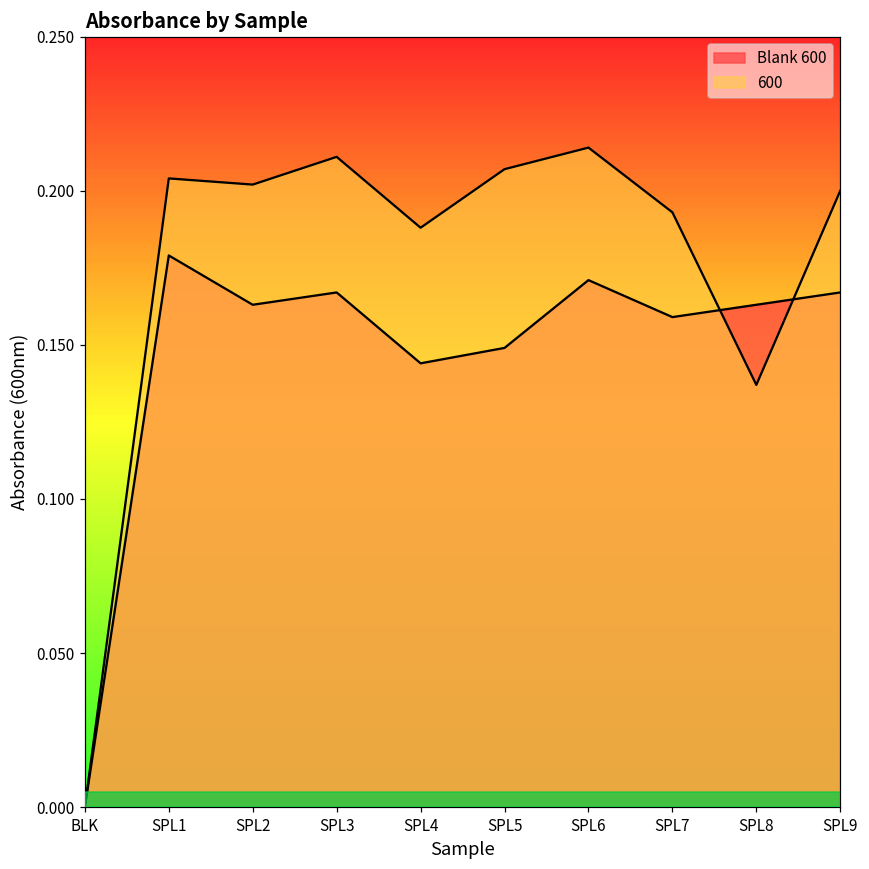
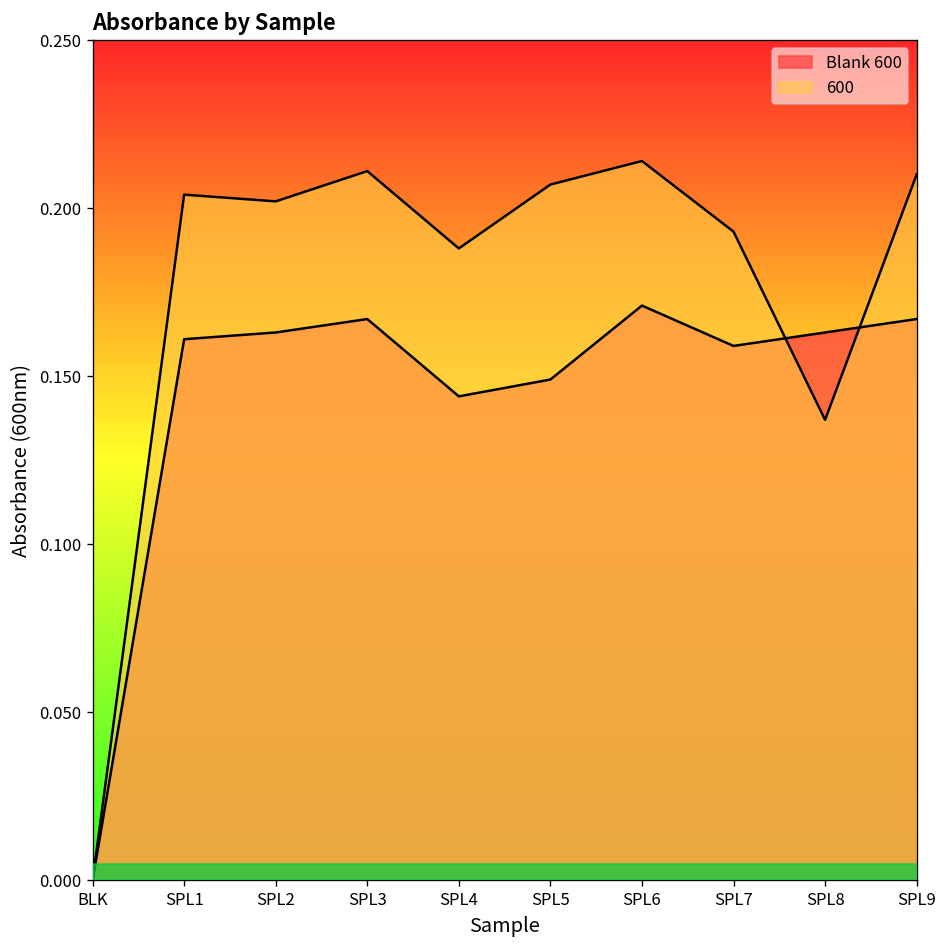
  {
    "Blank 600": {
-     "SPL1": 0.179,
+     "SPL1": 0.161,
      "SPL2": 0.163,
      "SPL3": 0.167,
      "SPL4": 0.144,
      "SPL5": 0.149,
      "SPL6": 0.171,
      "SPL7": 0.159,
      "SPL8": 0.163,
      "SPL9": 0.167
    },
    "600": {
      "SPL1": 0.204,
      "SPL2": 0.202,
      "SPL3": 0.211,
      "SPL4": 0.188,
      "SPL5": 0.207,
      "SPL6": 0.214,
      "SPL7": 0.193,
      "SPL8": 0.137,
-     "SPL9": 0.20
+     "SPL9": 0.21
    }
  }
